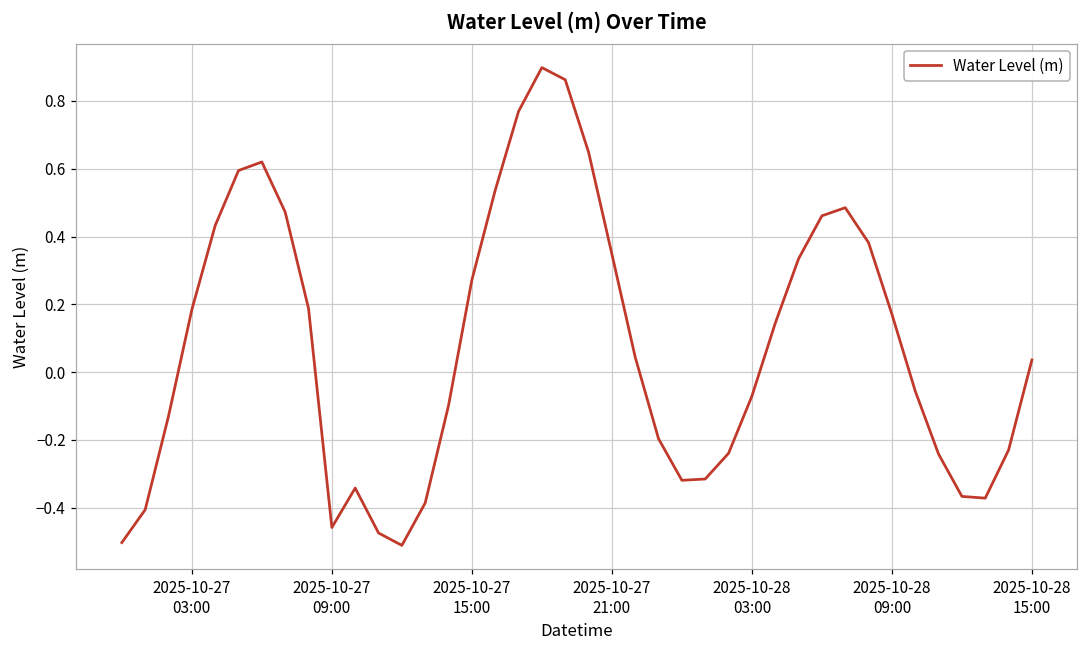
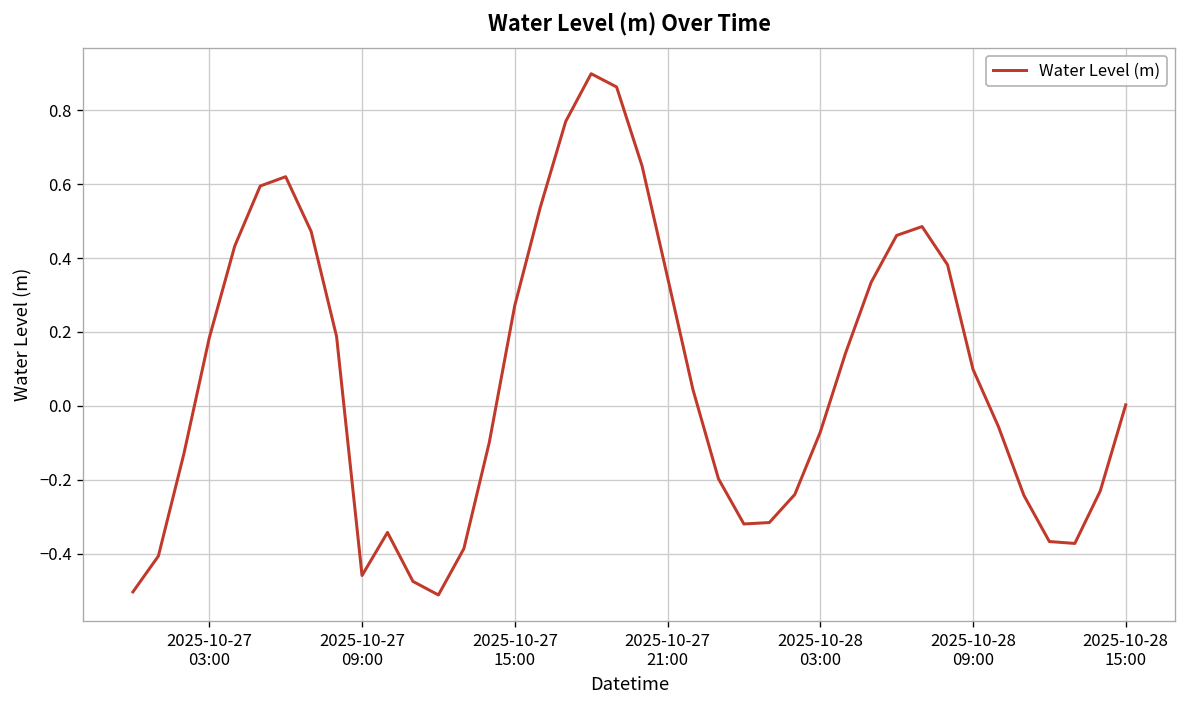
  {
    "2025-10-27 03:00": 0.18,
    "2025-10-27 09:00": -0.46,
    "2025-10-27 15:00": 0.27,
    "2025-10-27 21:00": 0.35,
    "2025-10-28 03:00": -0.07,
-   "2025-10-28 09:00": 0.17,
-   "2025-10-28 15:00": 0.04
+   "2025-10-28 09:00": 0.10,
+   "2025-10-28 15:00": 0.00
  }
